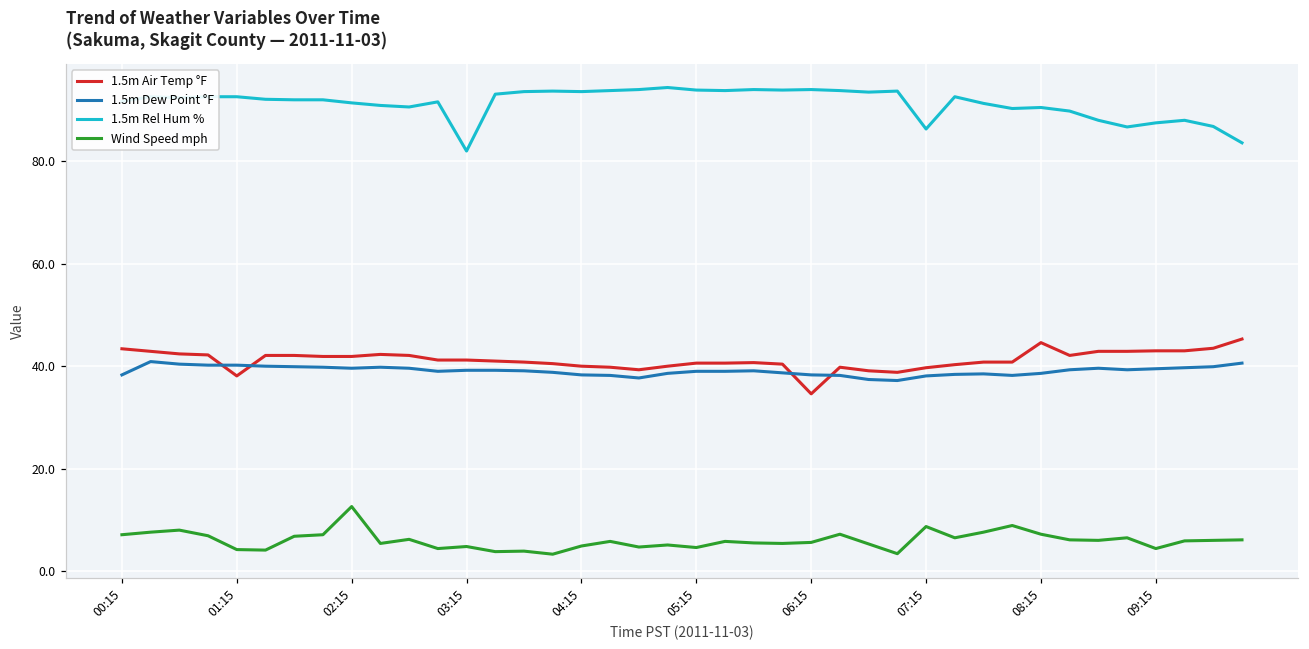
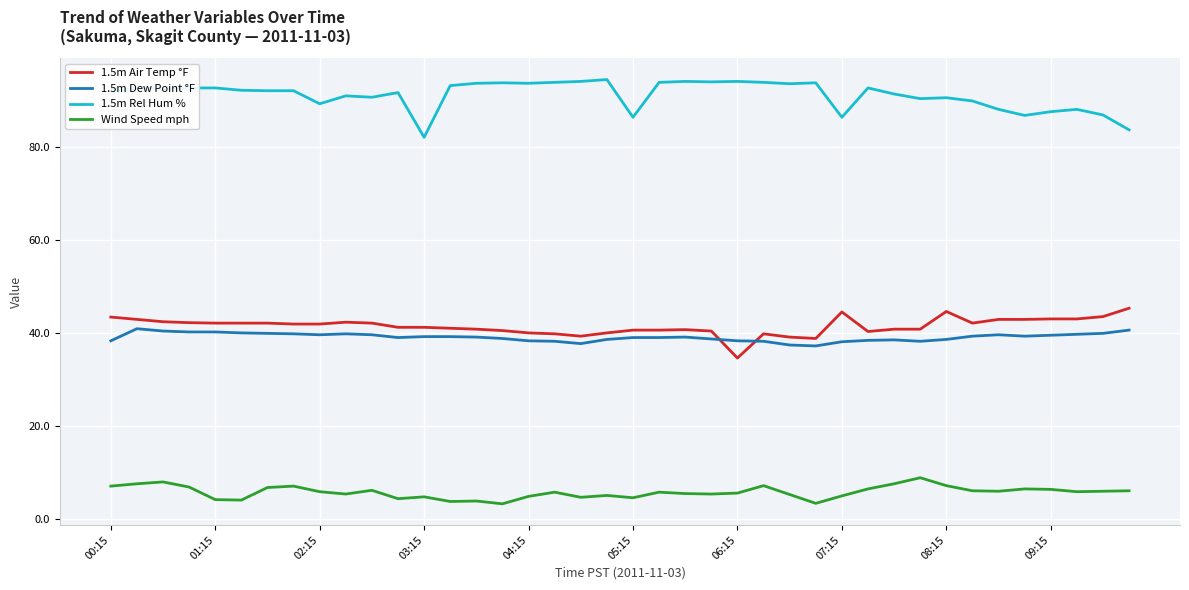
  {
    "1.5m Air Temp °F": {
      "00:15": 43,
-     "01:15": 38,
+     "01:15": 42,
      "02:15": 42,
      "03:15": 41,
      "04:15": 40,
      "05:15": 41,
      "06:15": 35,
-     "07:15": 40,
+     "07:15": 45,
      "08:15": 45,
      "09:15": 43
    },
    "1.5m Dew Point °F": {
      "00:15": 38,
      "01:15": 40,
      "02:15": 40,
      "03:15": 39,
      "04:15": 38,
      "05:15": 39,
      "06:15": 38,
      "07:15": 38,
      "08:15": 39,
      "09:15": 40
    },
    "1.5m Rel Hum %": {
      "01:15": 93,
-     "02:15": 91,
+     "02:15": 89,
      "03:15": 82,
      "04:15": 94,
-     "05:15": 94,
+     "05:15": 86,
      "06:15": 94,
      "07:15": 86,
      "08:15": 91,
      "09:15": 88
    },
    "Wind Speed mph": {
      "00:15": 7,
      "01:15": 4,
-     "02:15": 13,
+     "02:15": 6,
      "03:15": 5,
      "04:15": 5,
      "05:15": 5,
      "06:15": 6,
-     "07:15": 9,
+     "07:15": 5,
      "08:15": 7,
-     "09:15": 4
+     "09:15": 6
    }
  }
